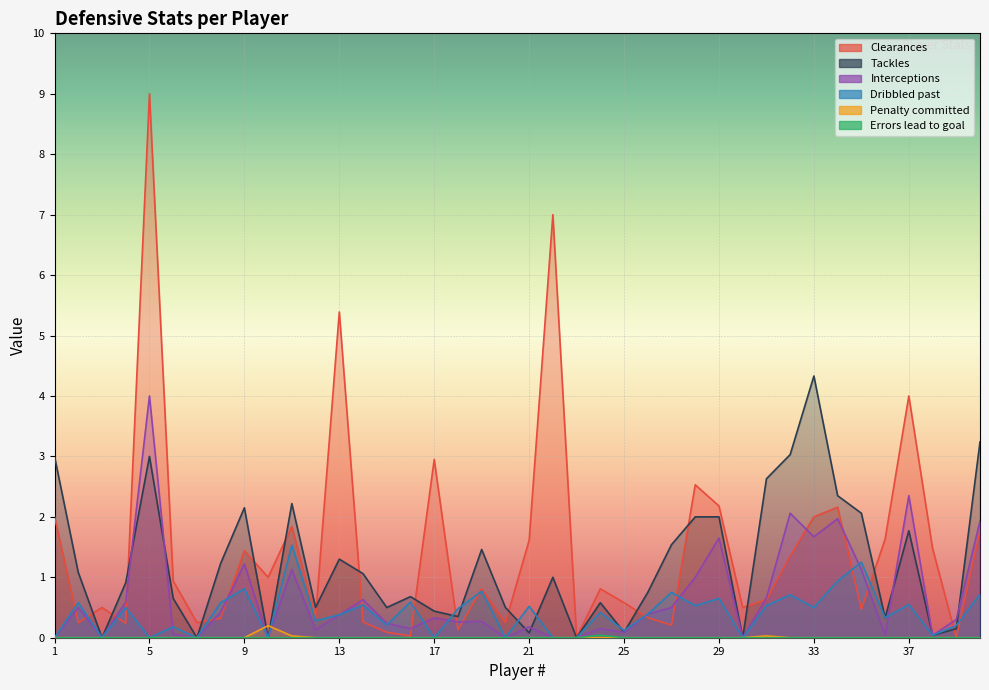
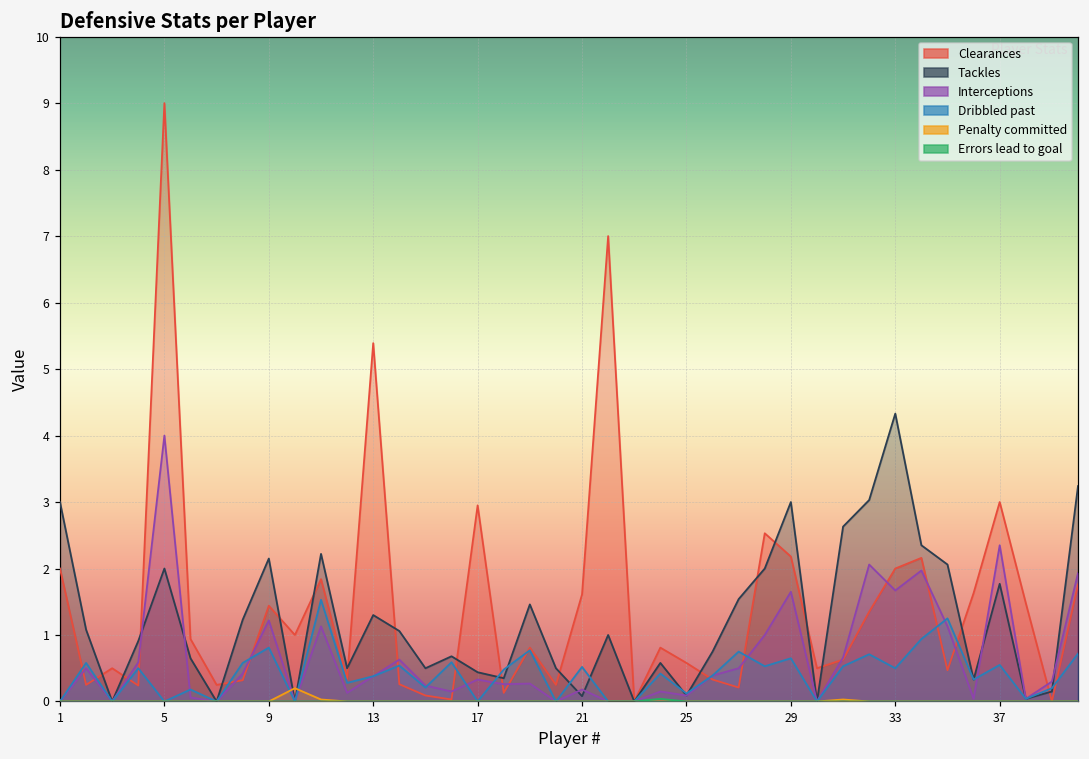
  {
    "Clearances": {
      "1": 2,
      "5": 9,
      "9": 1.4,
      "13": 5.4,
      "17": 3.0,
      "21": 1.6,
      "25": 0.6,
      "29": 2.2,
      "33": 2,
-     "37": 4
+     "37": 3
    },
    "Tackles": {
      "1": 3,
-     "5": 3,
+     "5": 2,
      "9": 2.2,
      "13": 1.3,
      "17": 0.4,
      "21": 0.1,
-     "29": 2,
+     "29": 3,
      "33": 4.3,
      "37": 1.8
    }
  }
